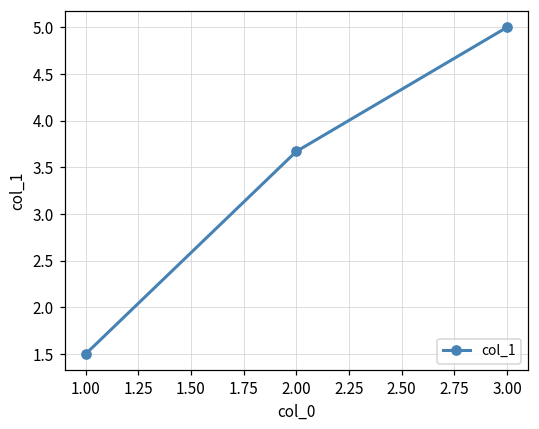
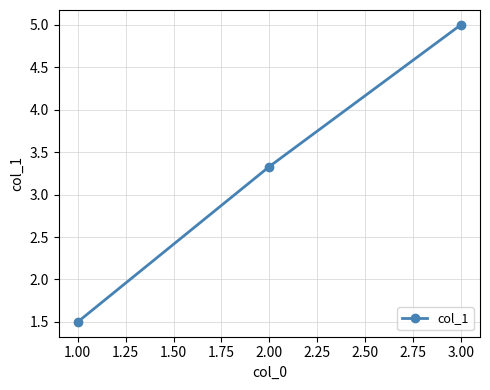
  {
    "1.00": 1.5,
-   "2.00": 3.7,
+   "2.00": 3.3,
    "3.00": 5.0
  }
